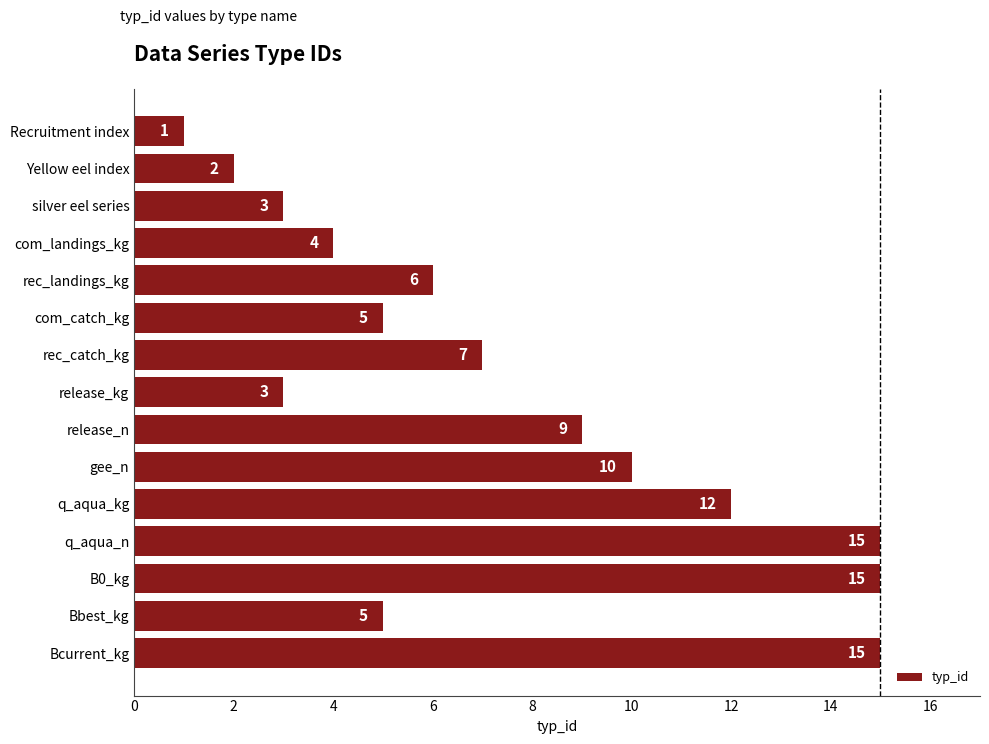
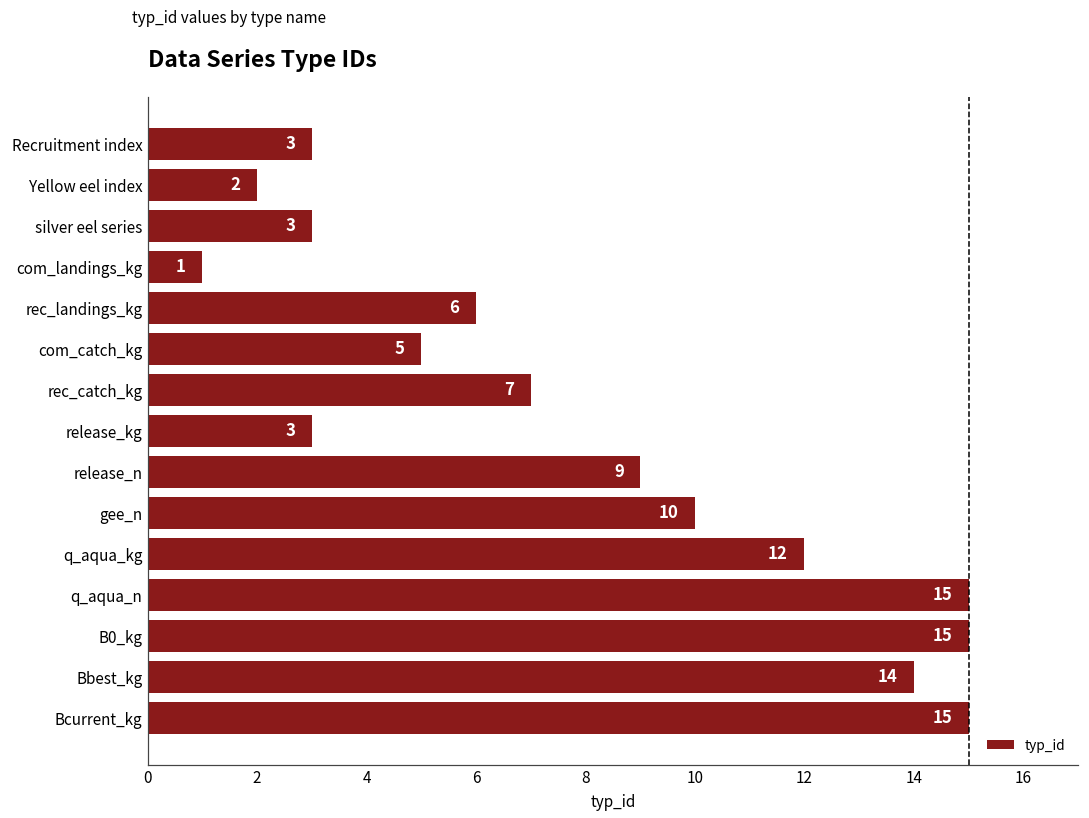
  {
-   "Recruitment index": 1,
+   "Recruitment index": 3,
    "Yellow eel index": 2,
    "silver eel series": 3,
-   "com_landings_kg": 4,
+   "com_landings_kg": 1,
    "rec_landings_kg": 6,
    "com_catch_kg": 5,
    "rec_catch_kg": 7,
    "release_kg": 3,
    "release_n": 9,
    "gee_n": 10,
    "q_aqua_kg": 12,
    "q_aqua_n": 15,
    "B0_kg": 15,
-   "Bbest_kg": 5,
+   "Bbest_kg": 14,
    "Bcurrent_kg": 15
  }
